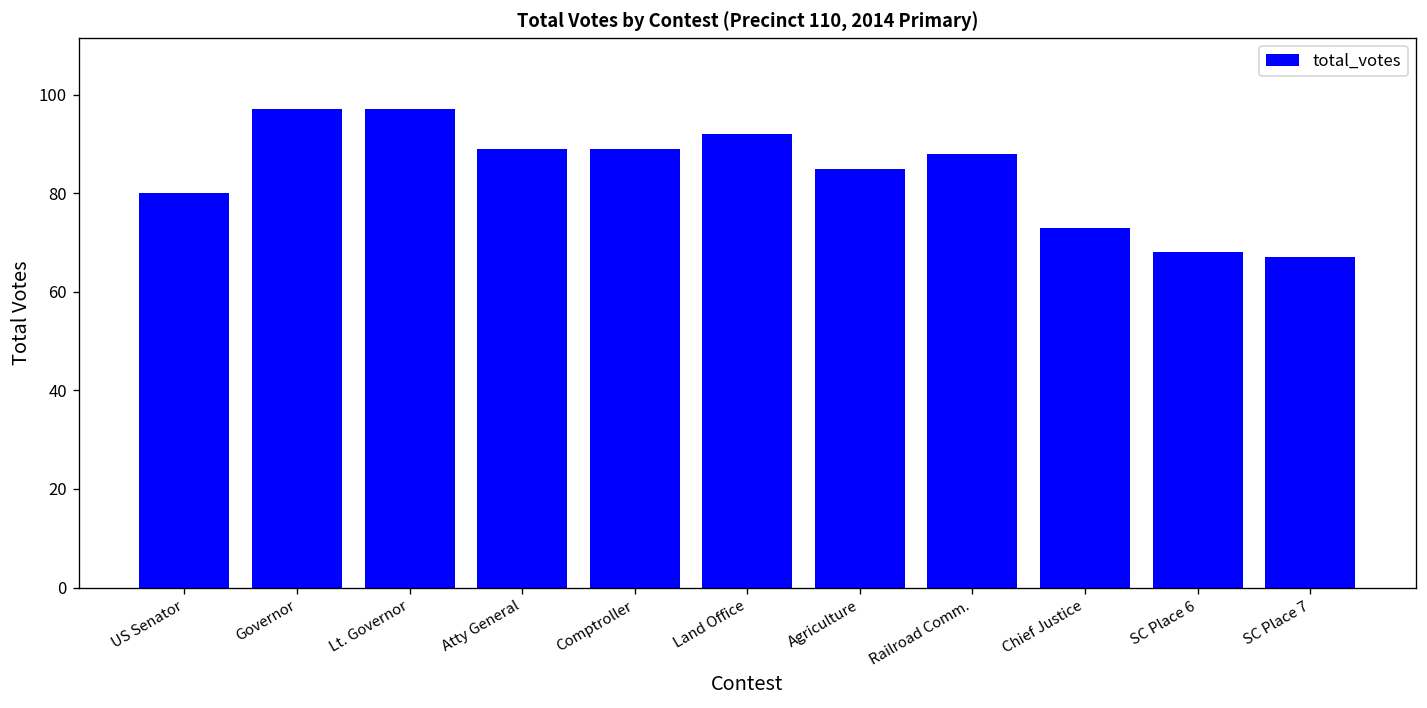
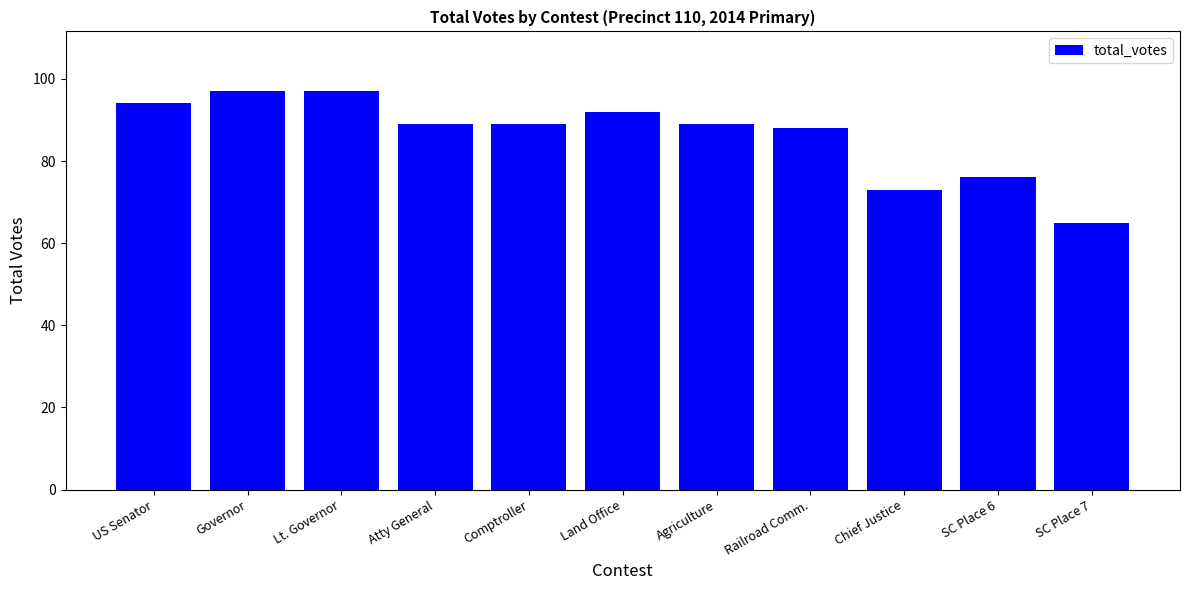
  {
-   "US Senator": 80,
+   "US Senator": 94,
    "Governor": 97,
    "Lt. Governor": 97,
    "Atty General": 89,
    "Comptroller": 89,
    "Land Office": 92,
-   "Agriculture": 85,
+   "Agriculture": 89,
    "Railroad Comm.": 88,
    "Chief Justice": 73,
-   "SC Place 6": 68,
-   "SC Place 7": 67
+   "SC Place 6": 76,
+   "SC Place 7": 65
  }
